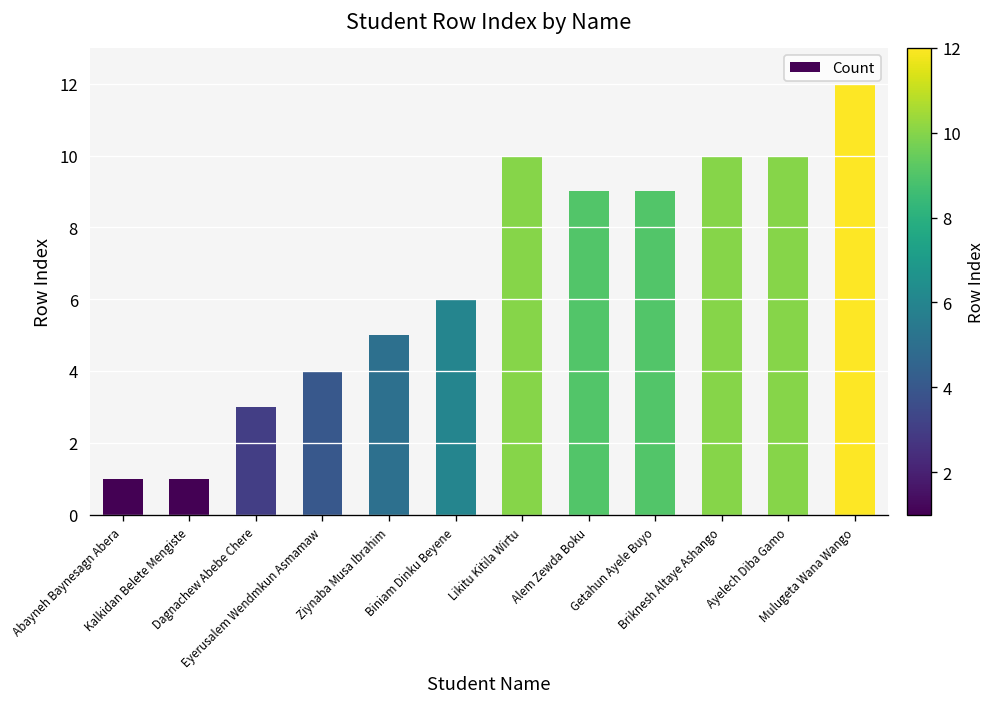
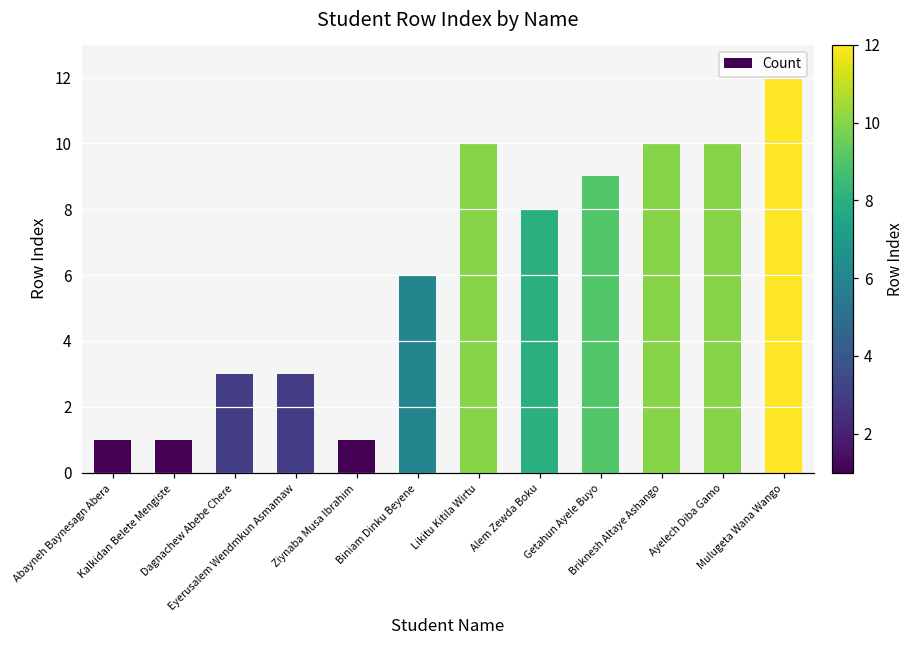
  {
    "Abayneh Baynesagn Abera": 1,
    "Kalkidan Belete Mengiste": 1,
    "Dagnachew Abebe Chere": 3,
-   "Eyerusalem Wendmkun Asmamaw": 4,
-   "Ziynaba Musa Ibrahim": 5,
+   "Eyerusalem Wendmkun Asmamaw": 3,
+   "Ziynaba Musa Ibrahim": 1,
    "Biniam Dinku Beyene": 6,
    "Likitu Kitila Wirtu": 10,
-   "Alem Zewda Boku": 9,
+   "Alem Zewda Boku": 8,
    "Getahun Ayele Buyo": 9,
    "Briknesh Altaye Ashango": 10,
    "Ayelech Diba Gamo": 10,
    "Mulugeta Wana Wango": 12
  }
